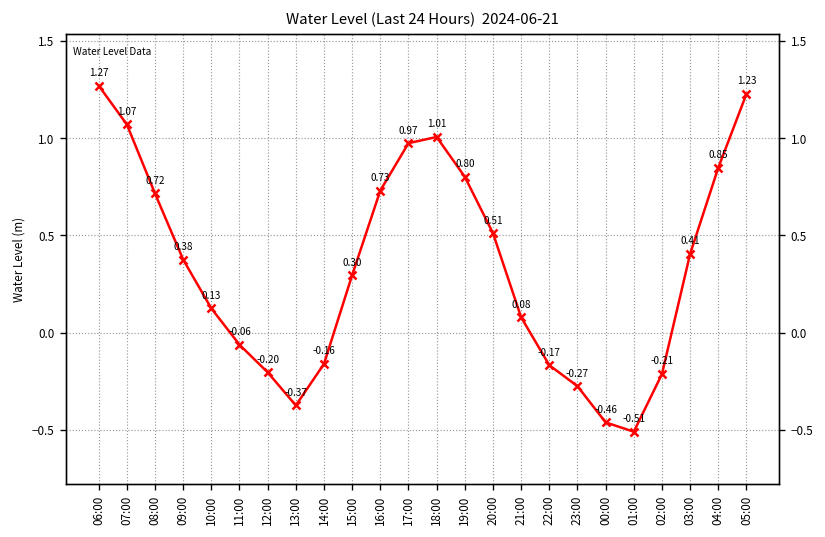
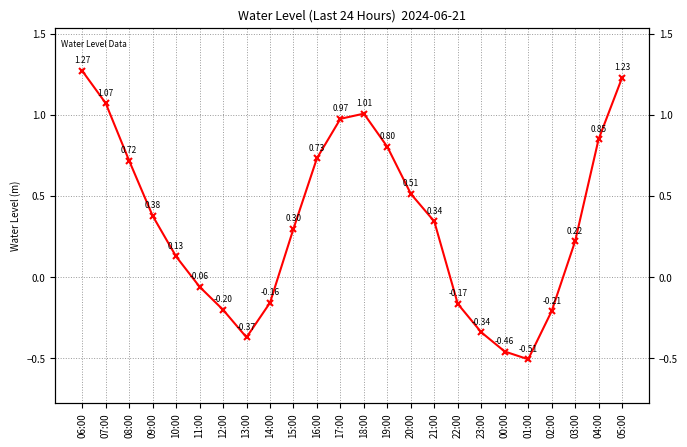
  {
    "06:00": 1.27,
    "07:00": 1.07,
    "08:00": 0.72,
    "09:00": 0.38,
    "10:00": 0.13,
    "11:00": -0.06,
    "12:00": -0.20,
    "13:00": -0.37,
    "14:00": -0.16,
    "15:00": 0.30,
    "16:00": 0.73,
    "17:00": 0.97,
    "18:00": 1.01,
    "19:00": 0.80,
    "20:00": 0.51,
-   "21:00": 0.08,
+   "21:00": 0.34,
    "22:00": -0.17,
-   "23:00": -0.27,
+   "23:00": -0.34,
    "00:00": -0.46,
    "01:00": -0.51,
    "02:00": -0.21,
-   "03:00": 0.41,
+   "03:00": 0.22,
    "04:00": 0.85,
    "05:00": 1.23
  }
